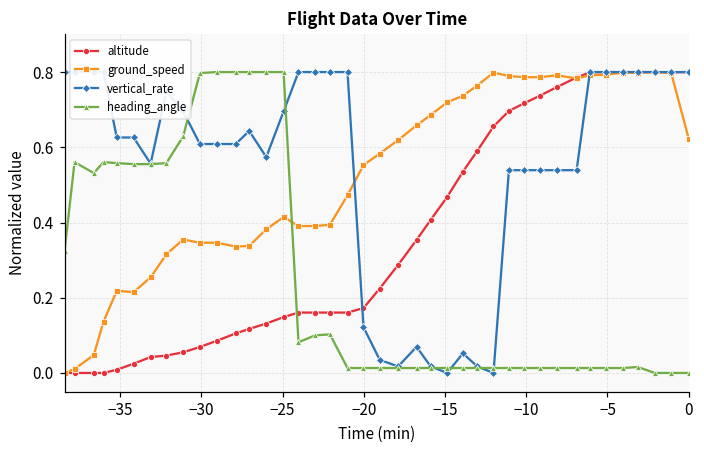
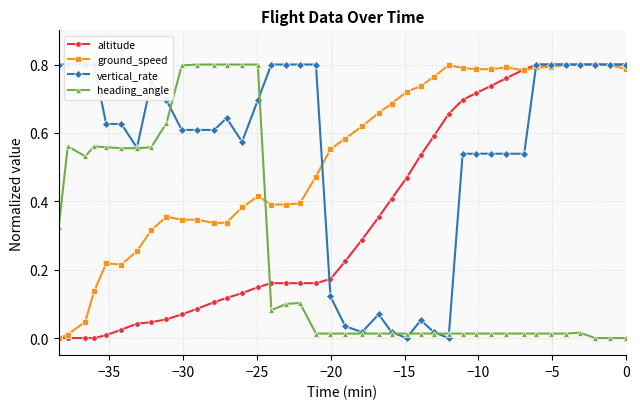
  {
    "ground_speed": {
-     "0": 0.62
+     "0": 0.79
    },
    "heading_angle": {
      "0": 0.00
    }
  }
